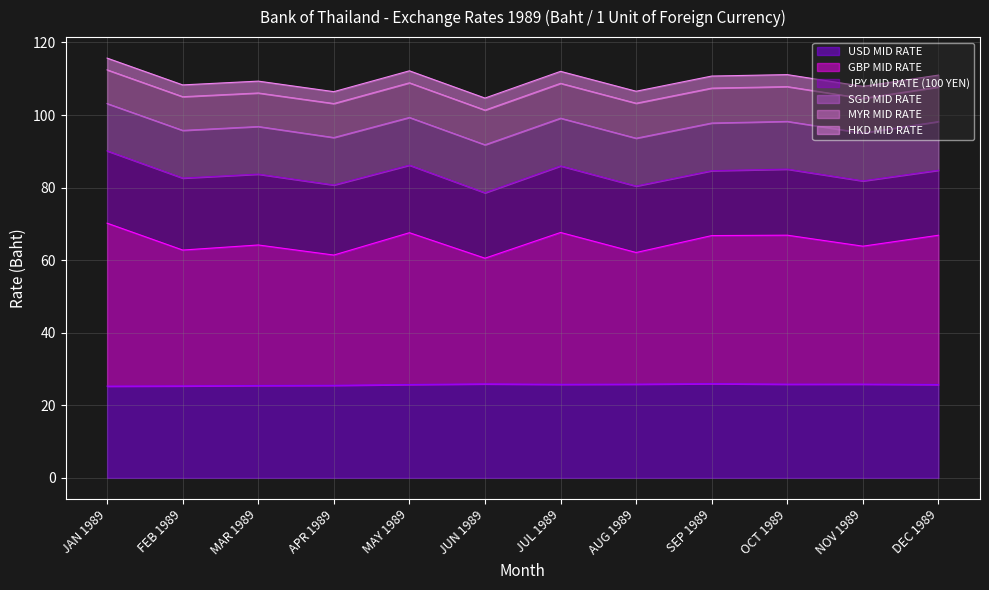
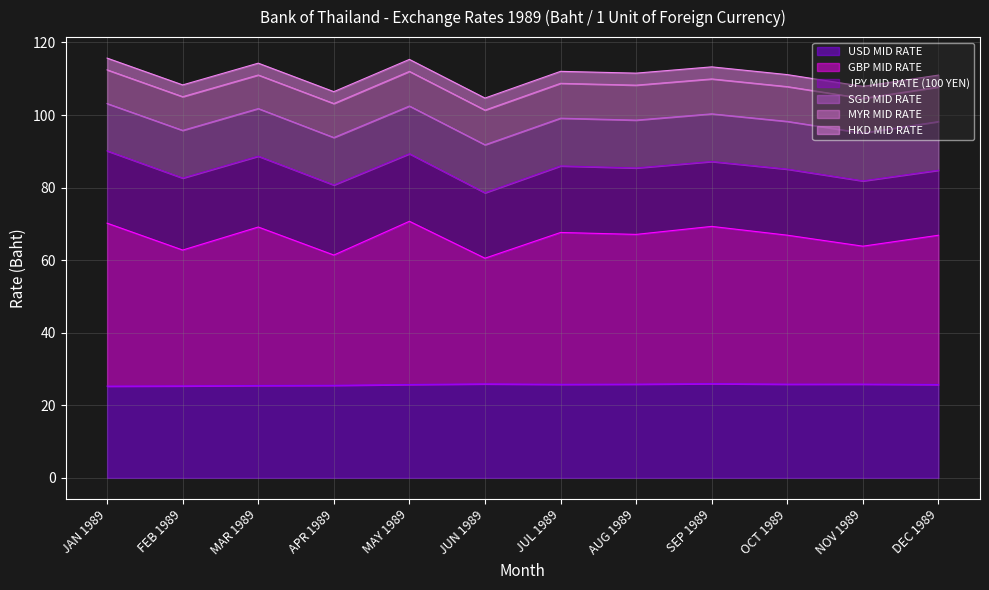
  {
    "GBP MID RATE": {
      "JAN 1989": 45,
      "FEB 1989": 37,
-     "MAR 1989": 39,
+     "MAR 1989": 44,
      "APR 1989": 36,
-     "MAY 1989": 42,
+     "MAY 1989": 45,
      "JUN 1989": 35,
      "JUL 1989": 42,
-     "AUG 1989": 36,
-     "SEP 1989": 41,
+     "AUG 1989": 41,
+     "SEP 1989": 43,
      "OCT 1989": 41,
      "NOV 1989": 38,
      "DEC 1989": 41
    }
  }
